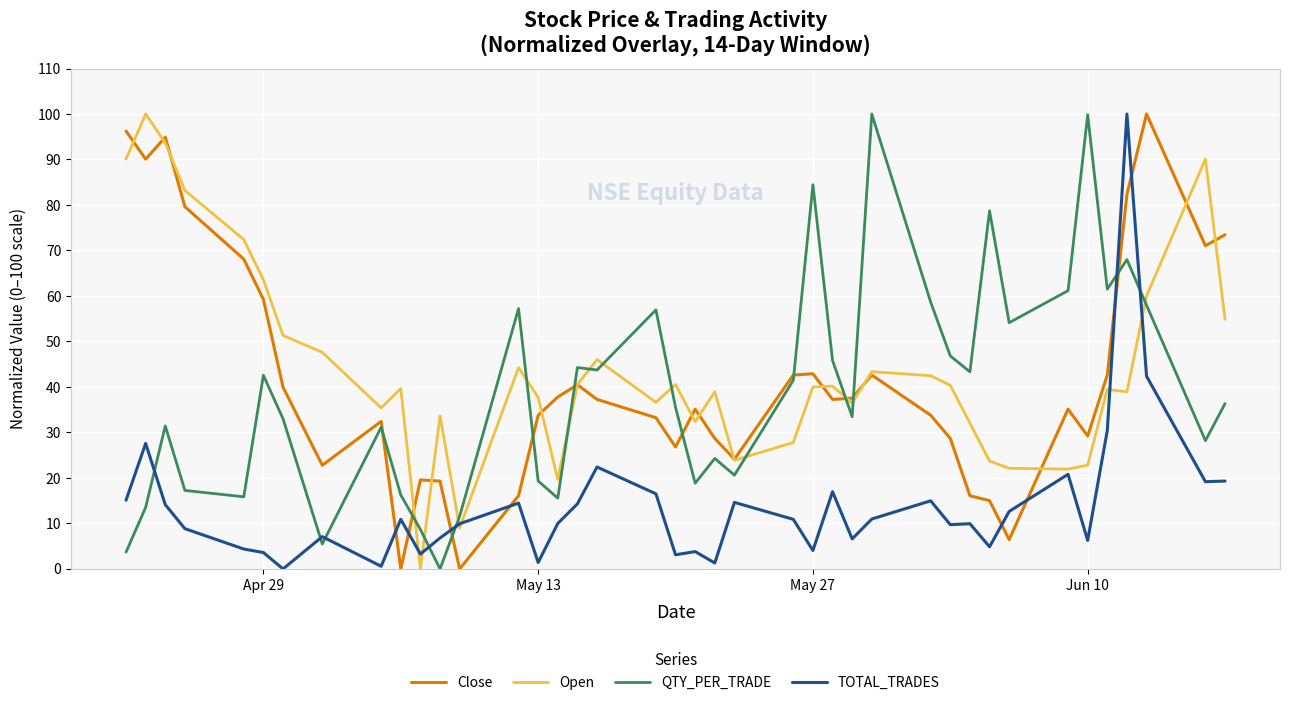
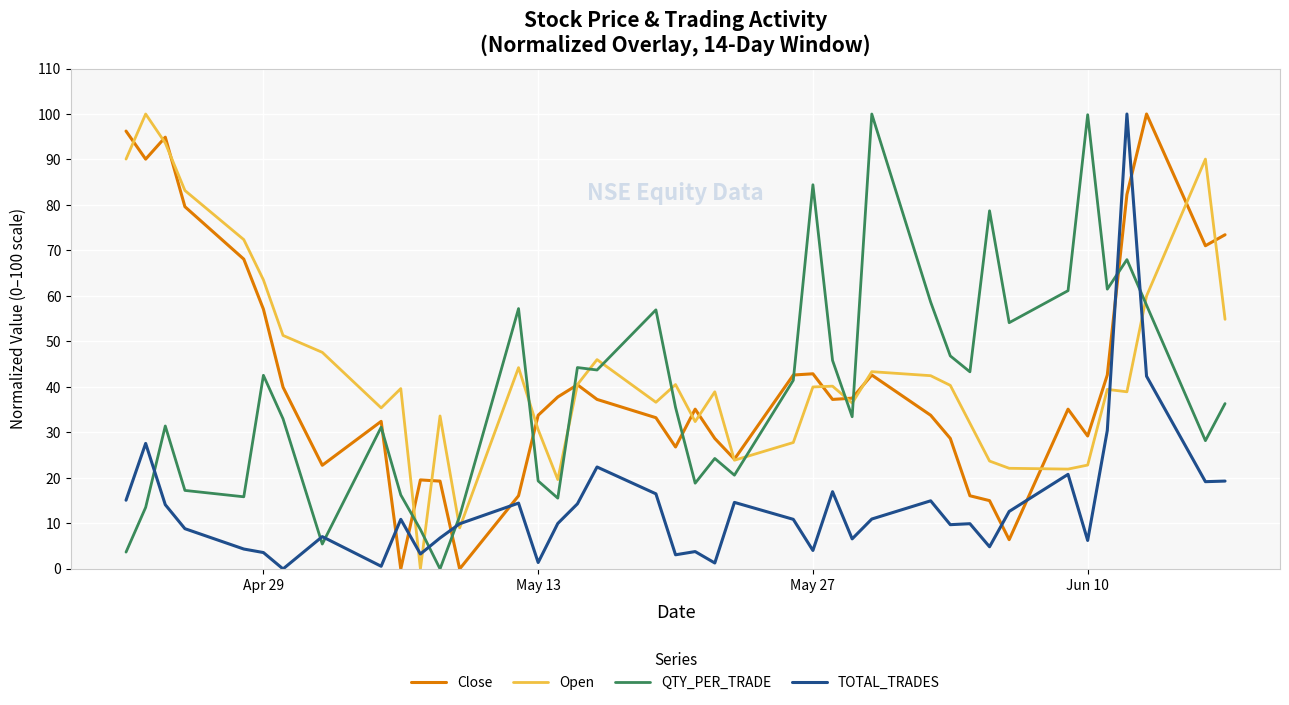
  {
    "Close": {
-     "Apr 29": 59,
+     "Apr 29": 57,
      "May 13": 34,
      "May 27": 43,
      "Jun 10": 29
    },
    "Open": {
      "Apr 29": 64,
-     "May 13": 38,
+     "May 13": 31,
      "May 27": 40,
      "Jun 10": 23
    },
    "QTY_PER_TRADE": {
      "Apr 29": 43,
      "May 13": 19,
      "May 27": 84,
      "Jun 10": 100
    },
    "TOTAL_TRADES": {
      "Apr 29": 4,
      "May 13": 1,
      "May 27": 4,
      "Jun 10": 6
    }
  }
